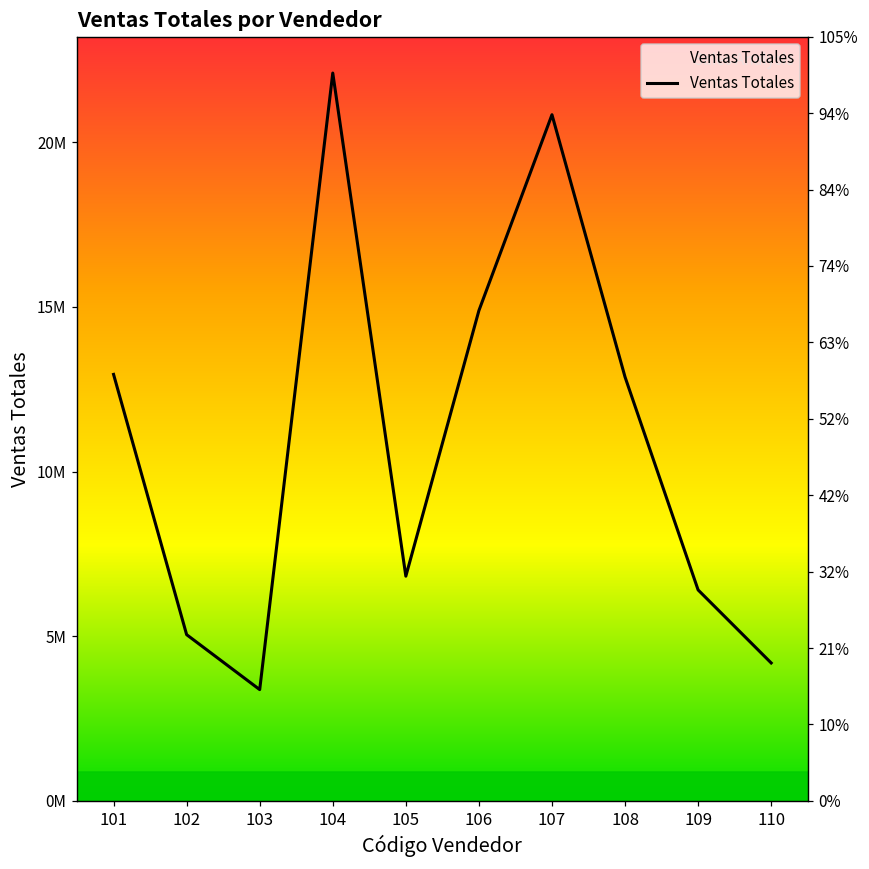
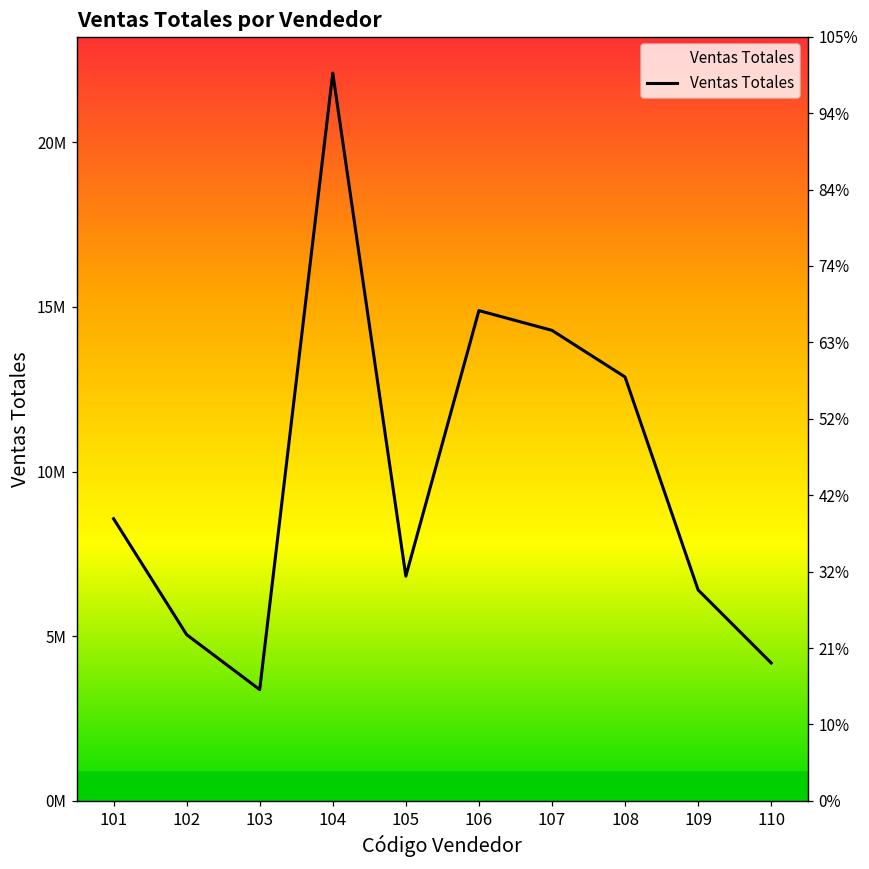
  {
-   "101": 12900000,
+   "101": 8600000,
    "102": 5000000,
    "103": 3400000,
    "104": 22100000,
    "105": 6800000,
    "106": 14900000,
-   "107": 20800000,
+   "107": 14300000,
    "108": 12900000,
    "109": 6400000,
    "110": 4200000
  }
